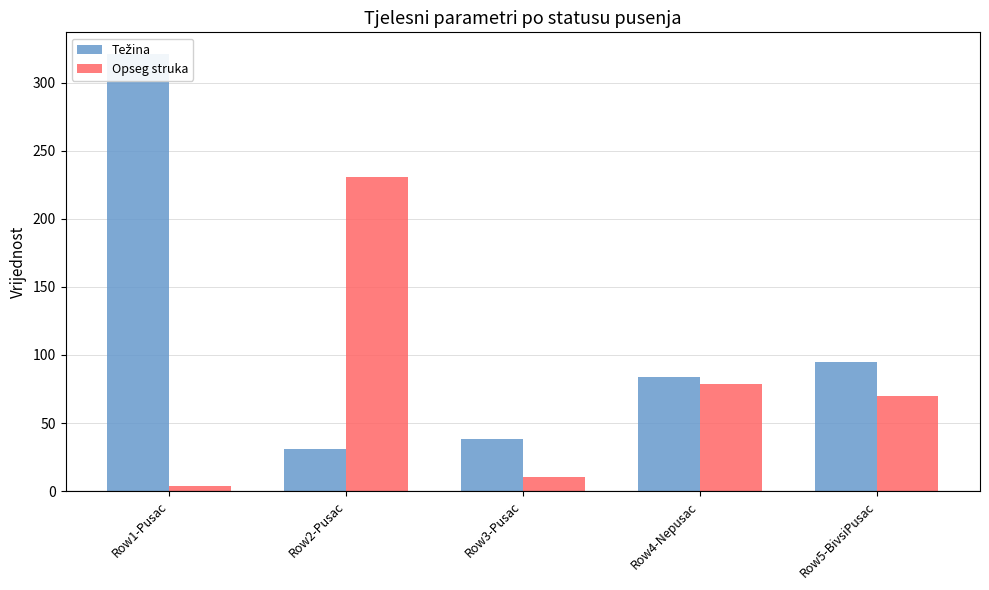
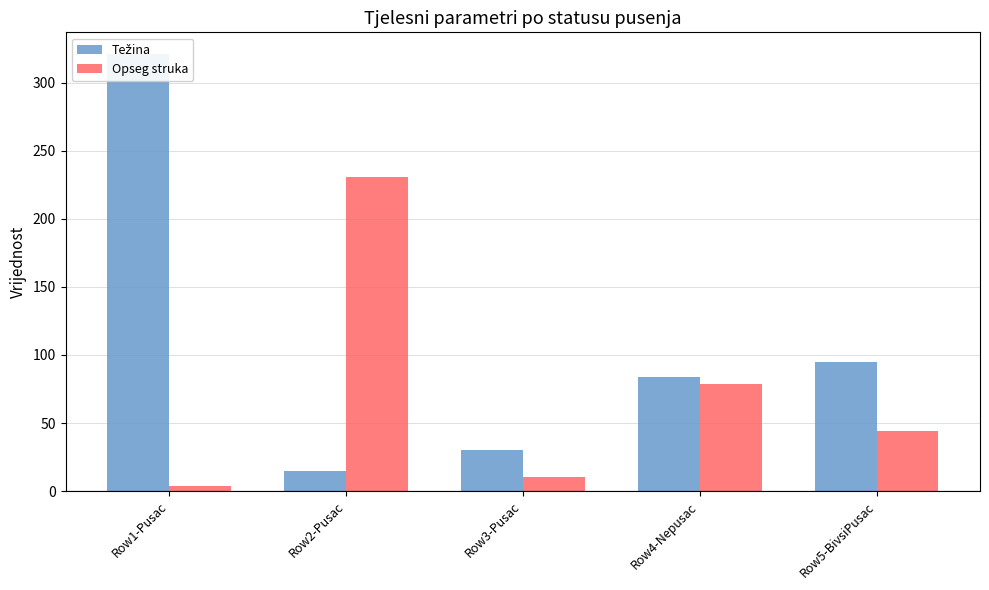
  {
    "Težina": {
-     "Row2-Pusac": 31,
-     "Row3-Pusac": 38,
+     "Row2-Pusac": 15,
+     "Row3-Pusac": 30,
      "Row4-Nepusac": 84,
      "Row5-BivsiPusac": 95
    },
    "Opseg struka": {
      "Row1-Pusac": 4,
      "Row2-Pusac": 231,
      "Row3-Pusac": 10,
      "Row4-Nepusac": 79,
-     "Row5-BivsiPusac": 70
+     "Row5-BivsiPusac": 44
    }
  }
